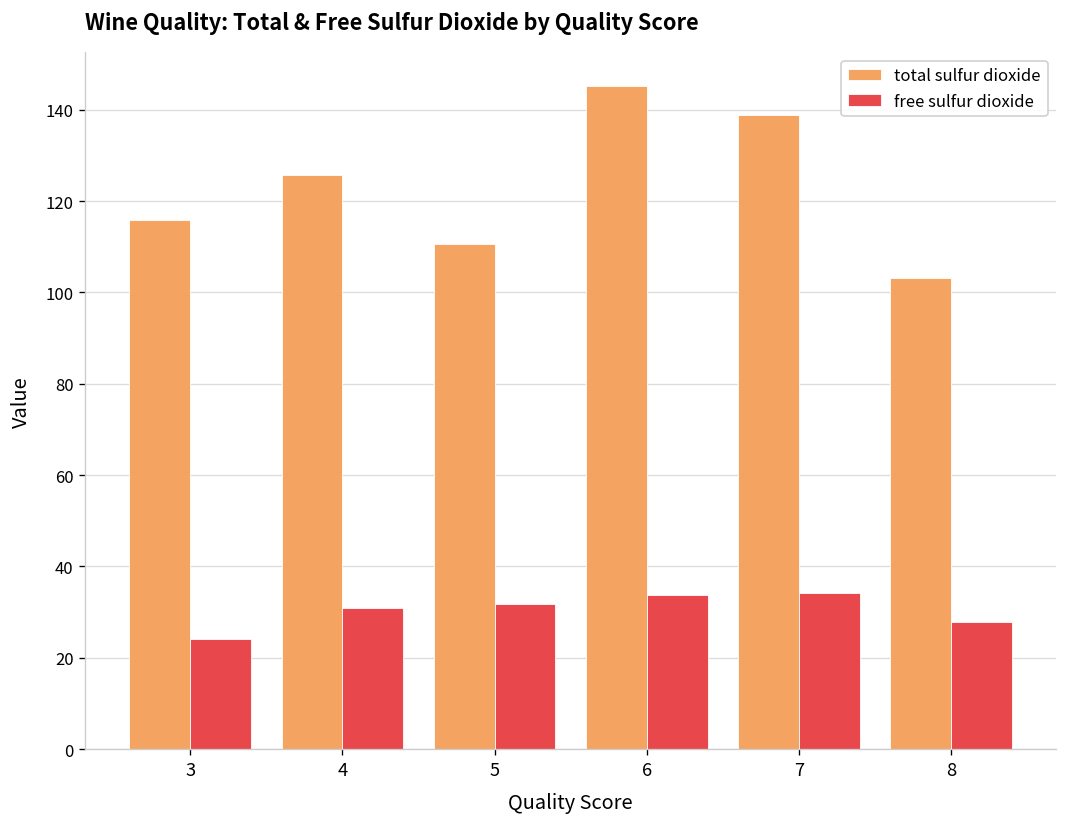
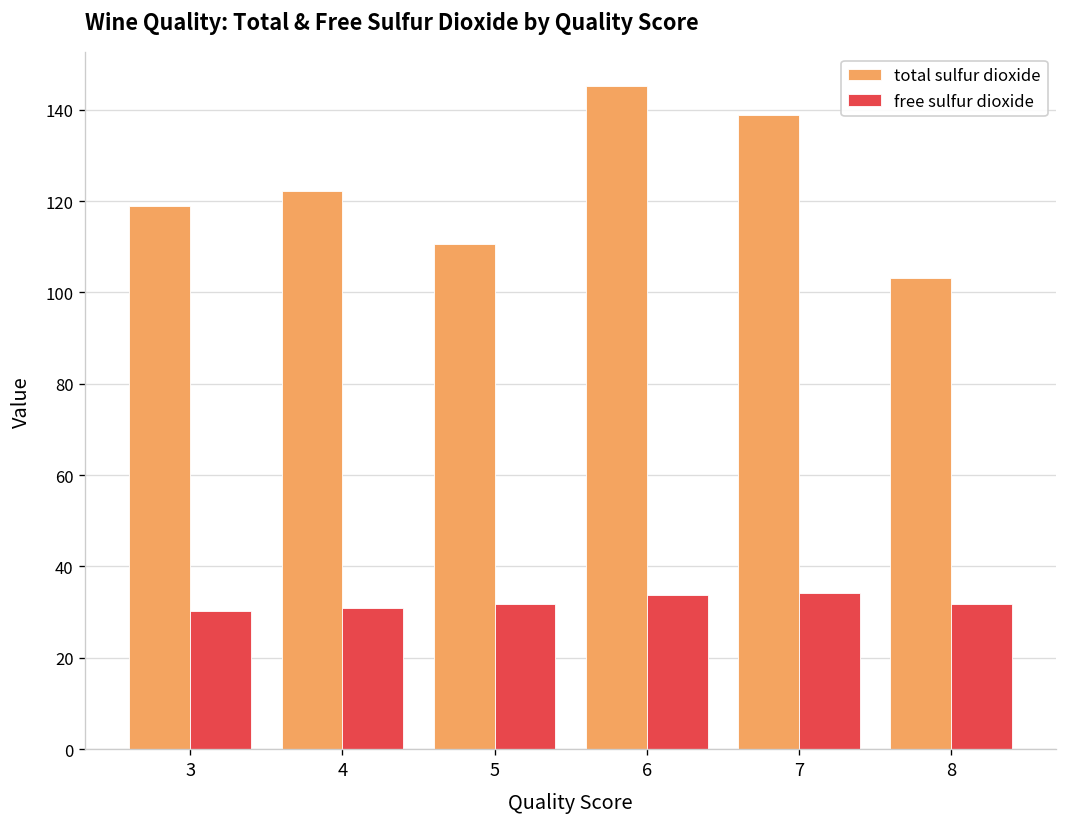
  {
    "total sulfur dioxide": {
-     "3": 116,
-     "4": 126,
+     "3": 119,
+     "4": 122,
      "5": 111,
      "6": 145,
      "7": 139,
      "8": 103
    },
    "free sulfur dioxide": {
-     "3": 24,
+     "3": 30,
      "4": 31,
      "5": 32,
      "6": 34,
      "7": 34,
-     "8": 28
+     "8": 32
    }
  }
